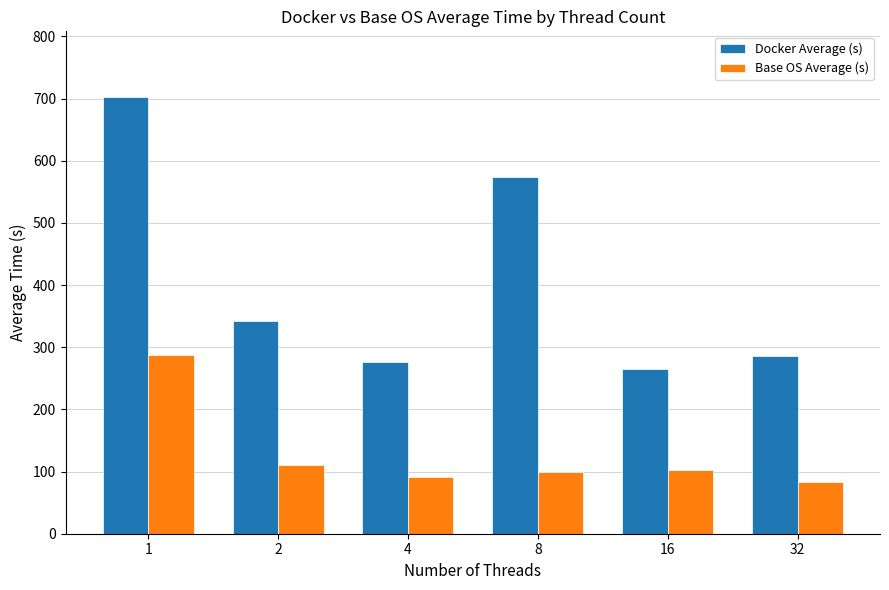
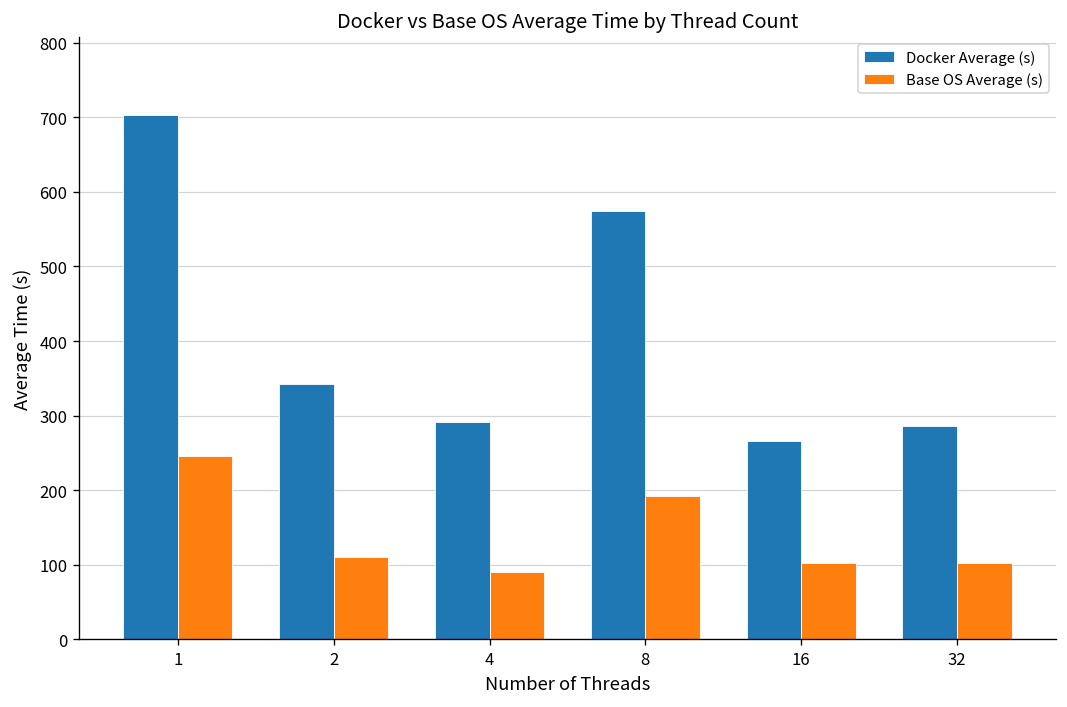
  {
    "Docker Average (s)": {
      "1": 700,
      "2": 340,
-     "4": 280,
+     "4": 290,
      "8": 570,
      "16": 270,
      "32": 290
    },
    "Base OS Average (s)": {
-     "1": 290,
+     "1": 250,
      "2": 110,
      "4": 90,
-     "8": 100,
+     "8": 190,
      "16": 100,
-     "32": 80
+     "32": 100
    }
  }
